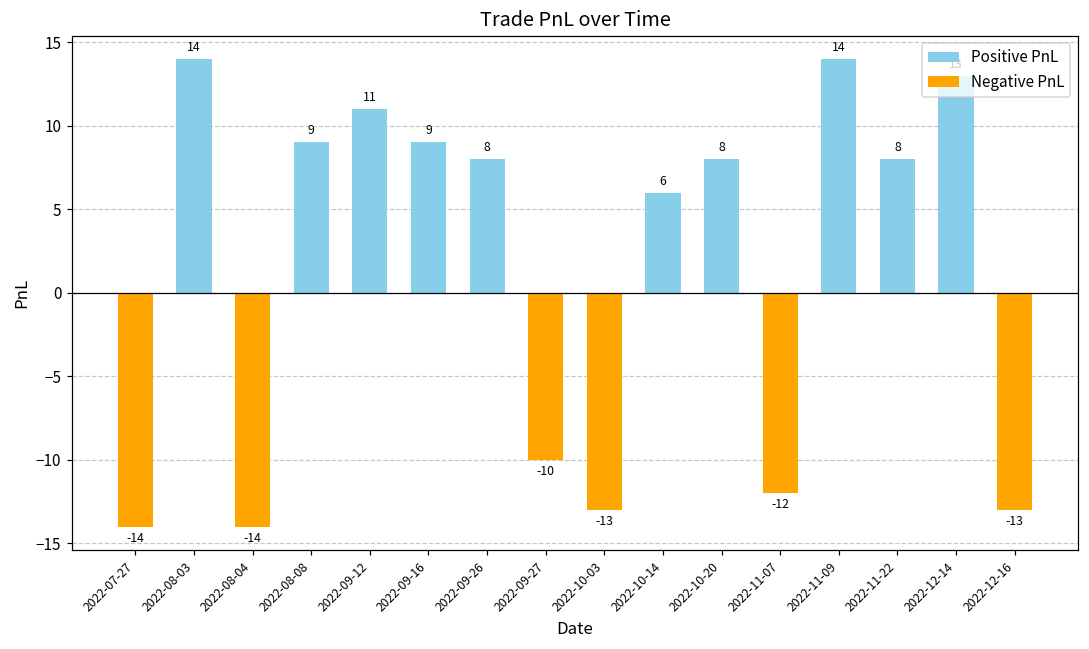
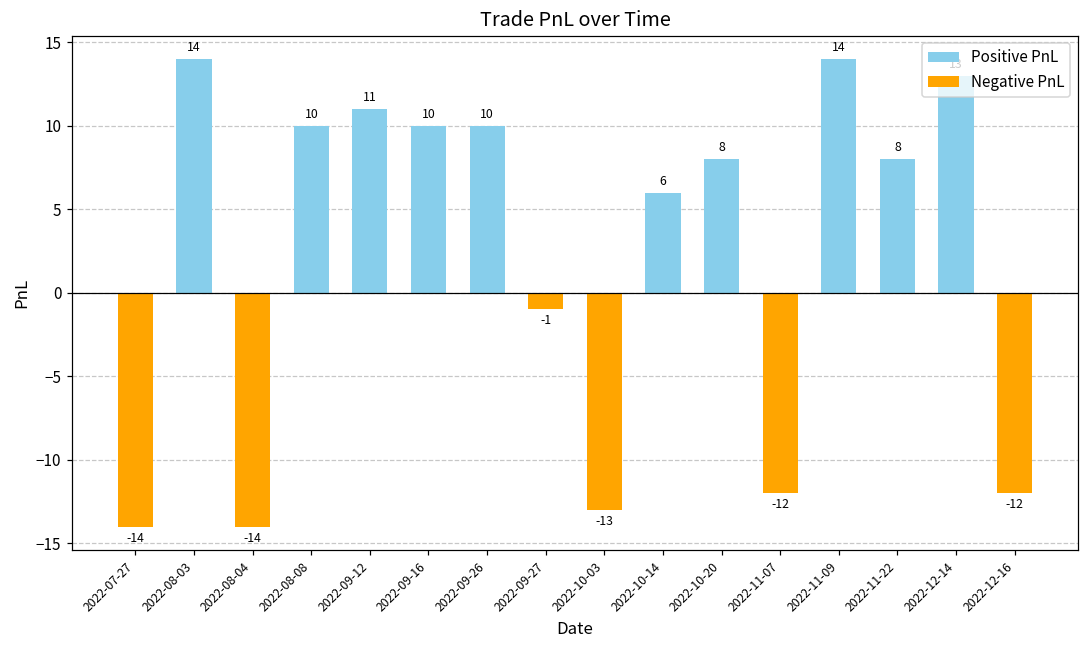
  {
    "2022-07-27": -14,
    "2022-08-03": 14,
    "2022-08-04": -14,
-   "2022-08-08": 9,
+   "2022-08-08": 10,
    "2022-09-12": 11,
-   "2022-09-16": 9,
-   "2022-09-26": 8,
-   "2022-09-27": -10,
+   "2022-09-16": 10,
+   "2022-09-26": 10,
+   "2022-09-27": -1,
    "2022-10-03": -13,
    "2022-10-14": 6,
    "2022-10-20": 8,
    "2022-11-07": -12,
    "2022-11-09": 14,
    "2022-11-22": 8,
-   "2022-12-16": -13
+   "2022-12-16": -12
  }
